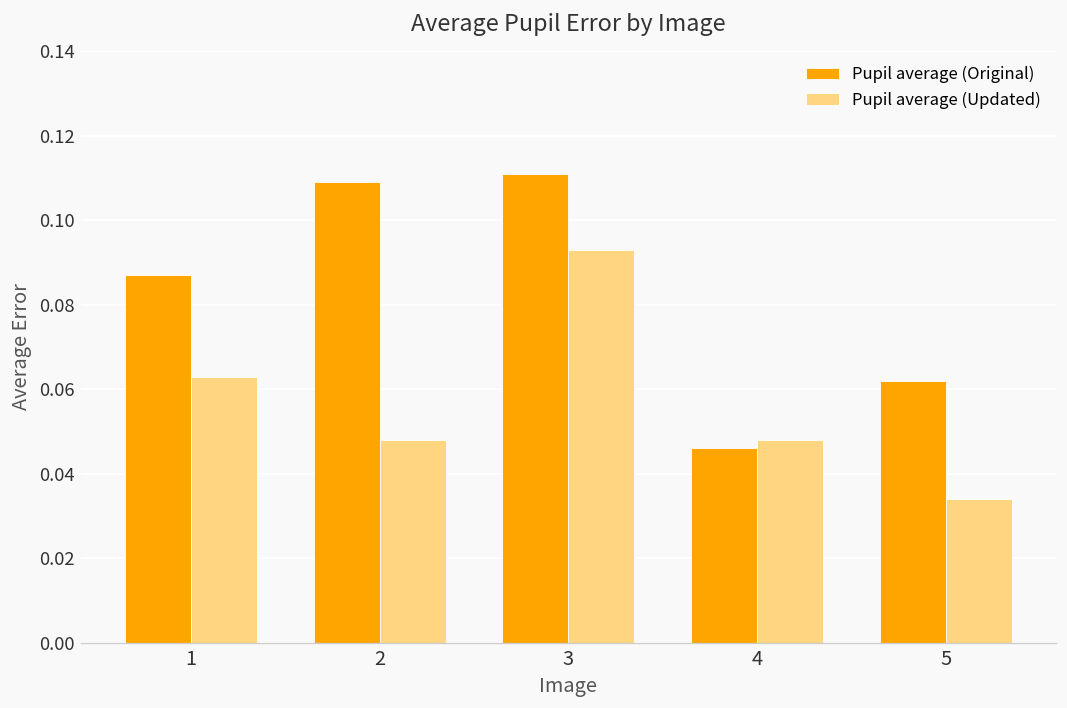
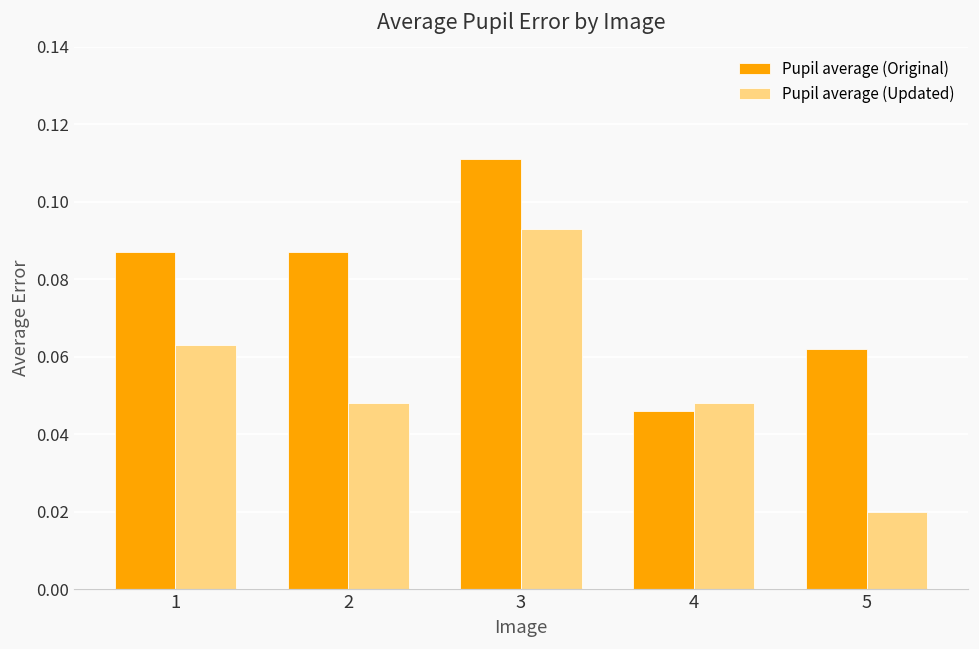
  {
    "Pupil average (Original)": {
      "1": 0.087,
-     "2": 0.109,
+     "2": 0.087,
      "3": 0.111,
      "4": 0.046,
      "5": 0.062
    },
    "Pupil average (Updated)": {
      "1": 0.063,
      "2": 0.048,
      "3": 0.093,
      "4": 0.048,
-     "5": 0.034
+     "5": 0.020
    }
  }
